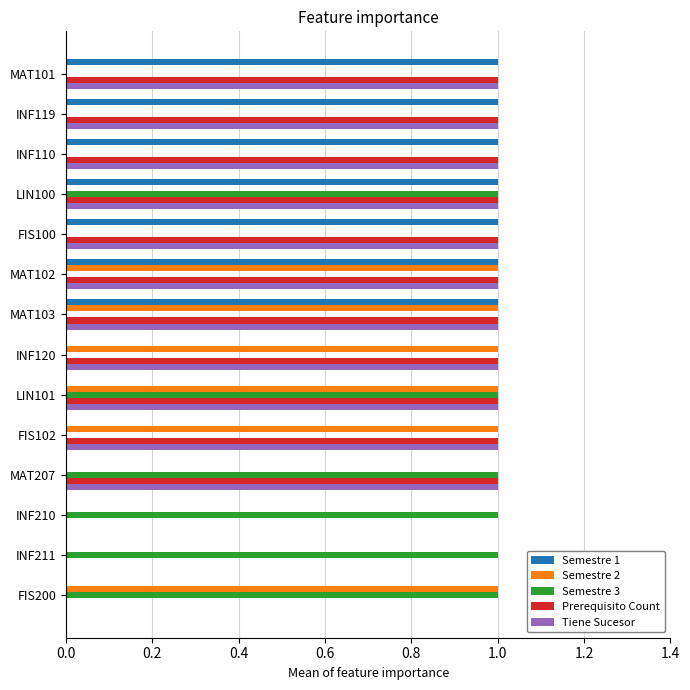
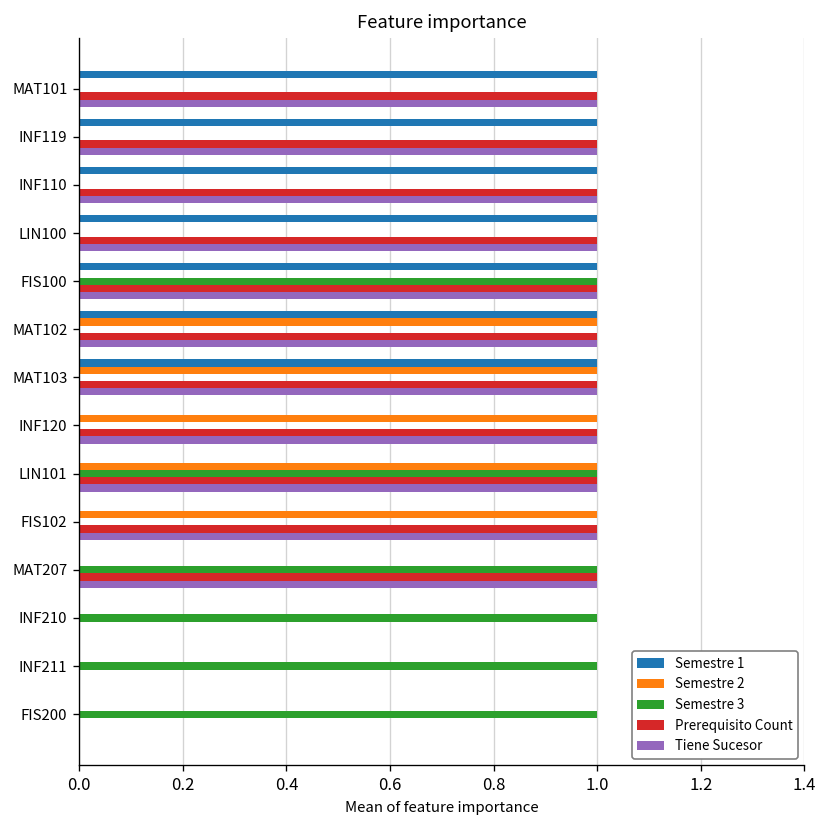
  {
    "Semestre 1": {
      "MAT101": 1,
      "INF119": 1,
      "INF110": 1,
      "LIN100": 1,
      "FIS100": 1,
      "MAT102": 1,
      "MAT103": 1,
      "INF120": 0,
      "LIN101": 0,
      "FIS102": 0,
      "MAT207": 0,
      "INF210": 0,
      "INF211": 0,
      "FIS200": 0
    },
    "Semestre 2": {
      "MAT101": 0,
      "INF119": 0,
      "INF110": 0,
      "LIN100": 0,
      "FIS100": 0,
      "MAT102": 1,
      "MAT103": 1,
      "INF120": 1,
      "LIN101": 1,
      "FIS102": 1,
      "MAT207": 0,
      "INF210": 0,
      "INF211": 0,
-     "FIS200": 1
+     "FIS200": 0
    },
    "Semestre 3": {
      "MAT101": 0,
      "INF119": 0,
      "INF110": 0,
-     "LIN100": 1,
-     "FIS100": 0,
+     "LIN100": 0,
+     "FIS100": 1,
      "MAT102": 0,
      "MAT103": 0,
      "INF120": 0,
      "LIN101": 1,
      "FIS102": 0,
      "MAT207": 1,
      "INF210": 1,
      "INF211": 1,
      "FIS200": 1
    },
    "Prerequisito Count": {
      "MAT101": 1,
      "INF119": 1,
      "INF110": 1,
      "LIN100": 1,
      "FIS100": 1,
      "MAT102": 1,
      "MAT103": 1,
      "INF120": 1,
      "LIN101": 1,
      "FIS102": 1,
      "MAT207": 1,
      "INF210": 0,
      "INF211": 0,
      "FIS200": 0
    },
    "Tiene Sucesor": {
      "MAT101": 1,
      "INF119": 1,
      "INF110": 1,
      "LIN100": 1,
      "FIS100": 1,
      "MAT102": 1,
      "MAT103": 1,
      "INF120": 1,
      "LIN101": 1,
      "FIS102": 1,
      "MAT207": 1,
      "INF210": 0,
      "INF211": 0,
      "FIS200": 0
    }
  }
